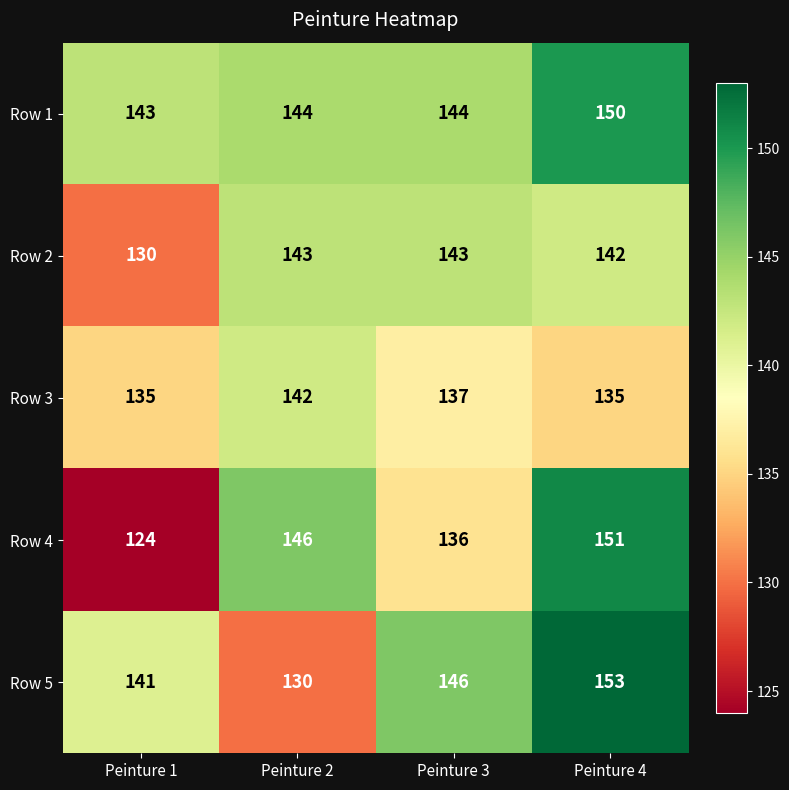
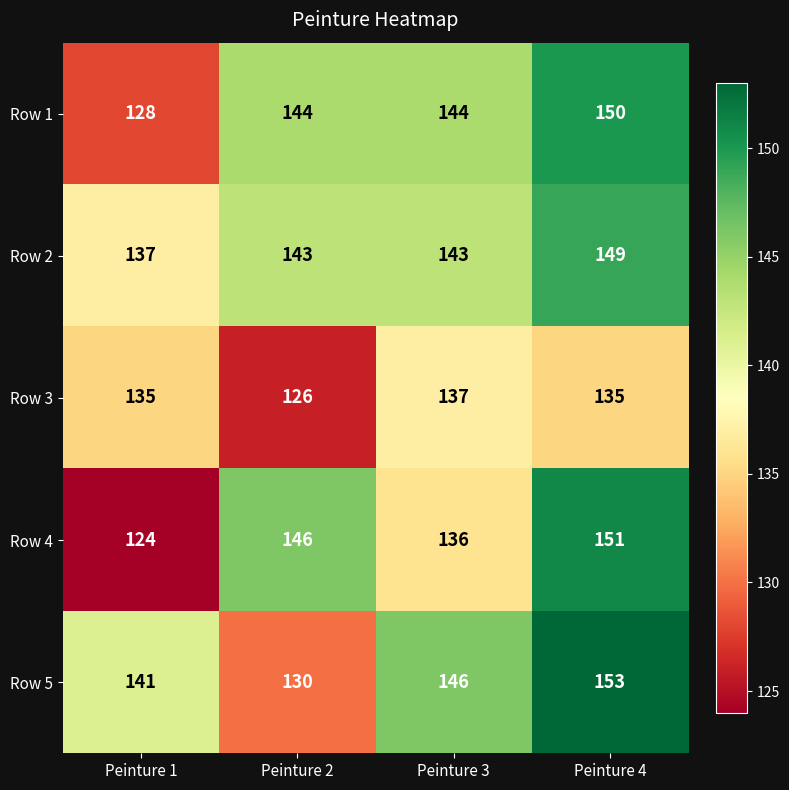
  {
    "Row 1": {
-     "Peinture 1": 143,
+     "Peinture 1": 128,
      "Peinture 2": 144,
      "Peinture 3": 144,
      "Peinture 4": 150
    },
    "Row 2": {
-     "Peinture 1": 130,
+     "Peinture 1": 137,
      "Peinture 2": 143,
      "Peinture 3": 143,
-     "Peinture 4": 142
+     "Peinture 4": 149
    },
    "Row 3": {
      "Peinture 1": 135,
-     "Peinture 2": 142,
+     "Peinture 2": 126,
      "Peinture 3": 137,
      "Peinture 4": 135
    },
    "Row 4": {
      "Peinture 1": 124,
      "Peinture 2": 146,
      "Peinture 3": 136,
      "Peinture 4": 151
    },
    "Row 5": {
      "Peinture 1": 141,
      "Peinture 2": 130,
      "Peinture 3": 146,
      "Peinture 4": 153
    }
  }
